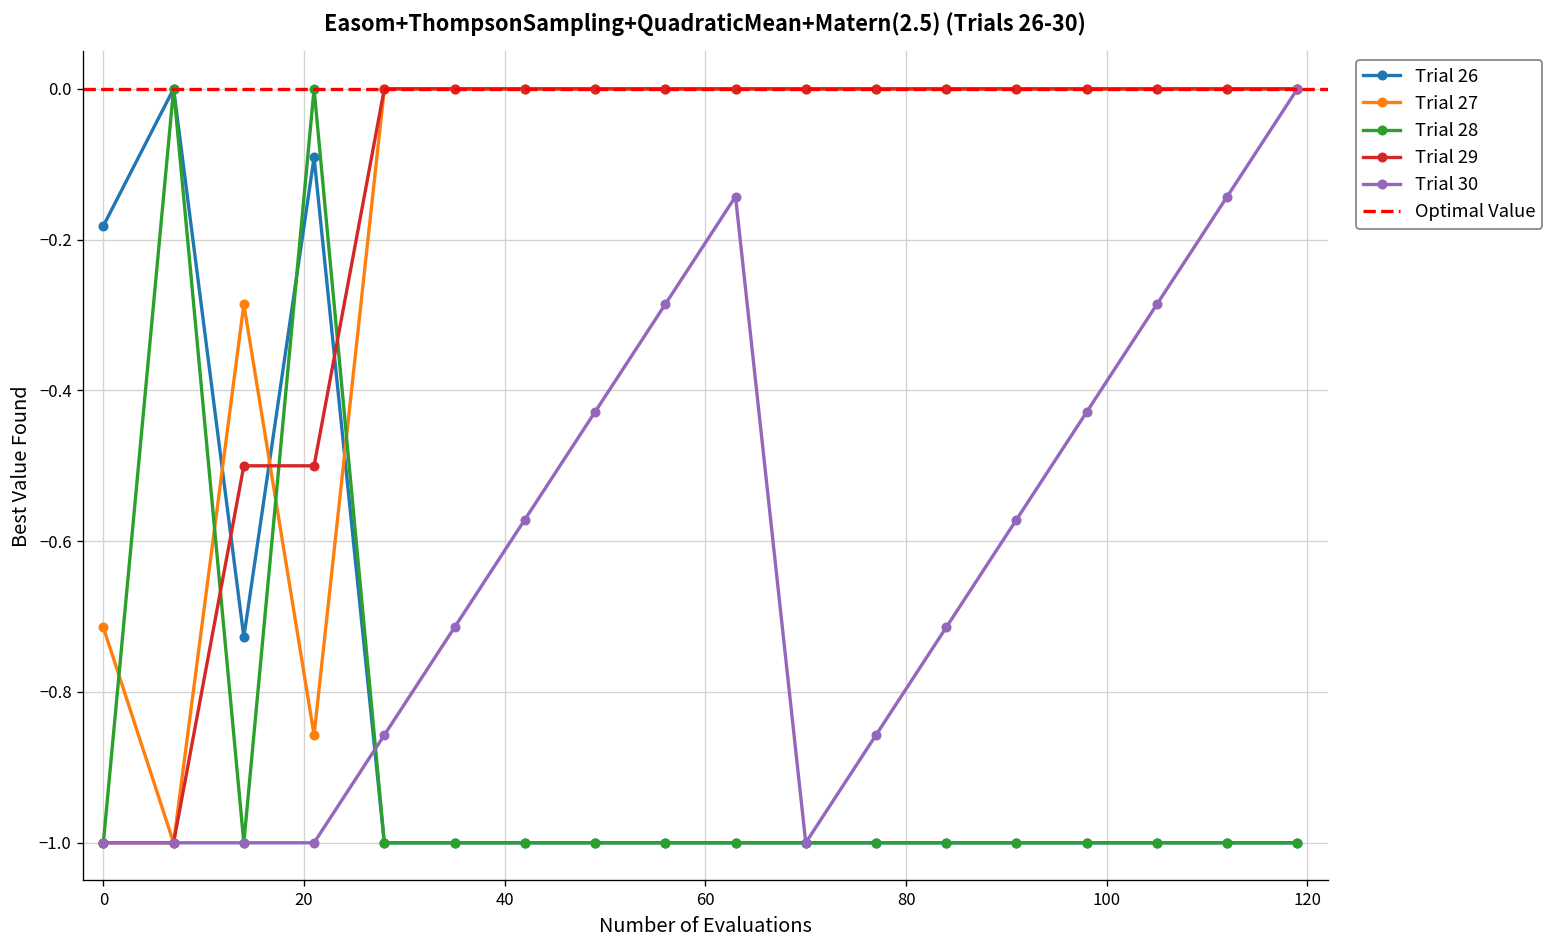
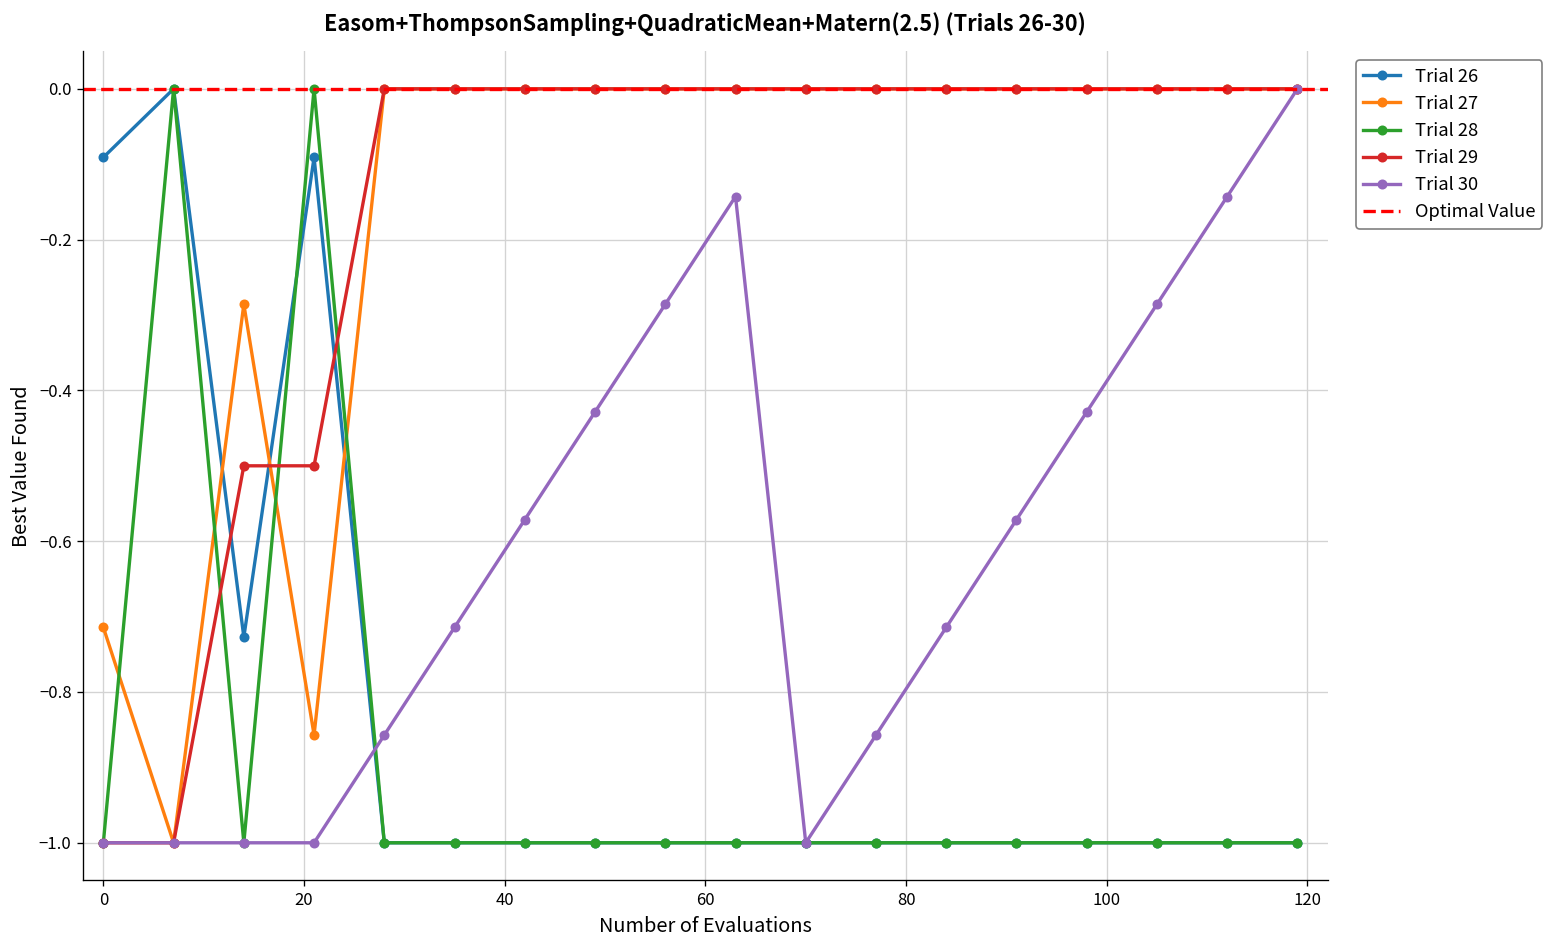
  {
    "Trial 26": {
-     "0": -0.18
+     "0": -0.09
    },
    "Trial 27": {
      "0": -0.71
    }
  }
